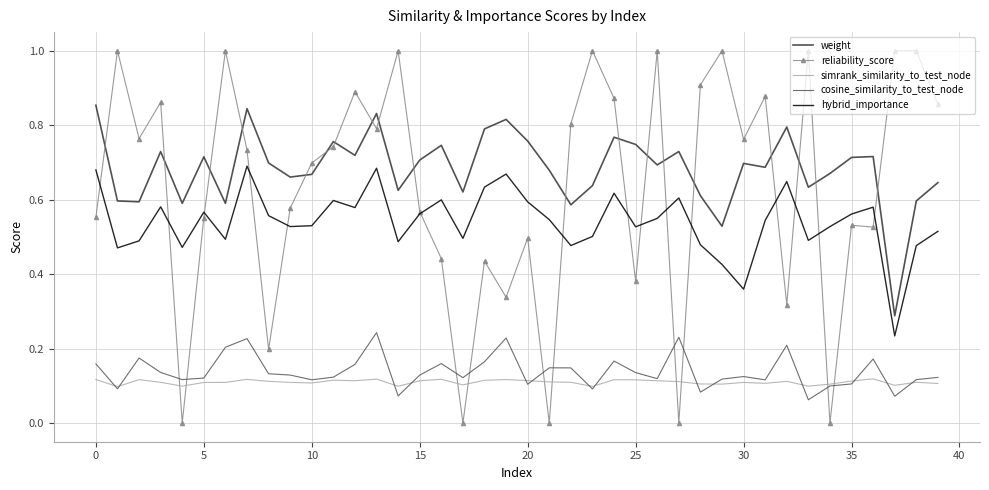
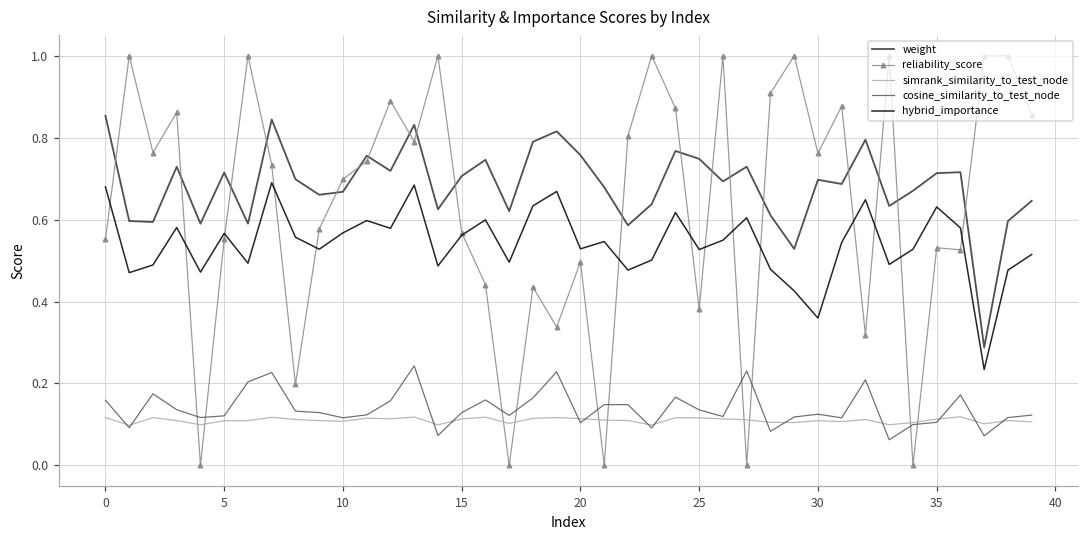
  {
    "hybrid_importance": {
      "0": 0.68,
      "5": 0.57,
-     "10": 0.53,
-     "20": 0.59,
+     "10": 0.57,
+     "20": 0.53,
      "25": 0.53,
      "30": 0.36,
-     "35": 0.56
+     "35": 0.63
    }
  }
